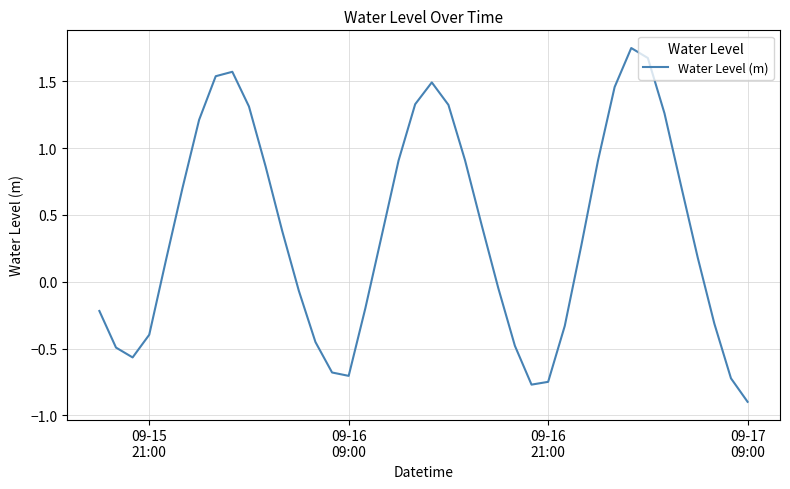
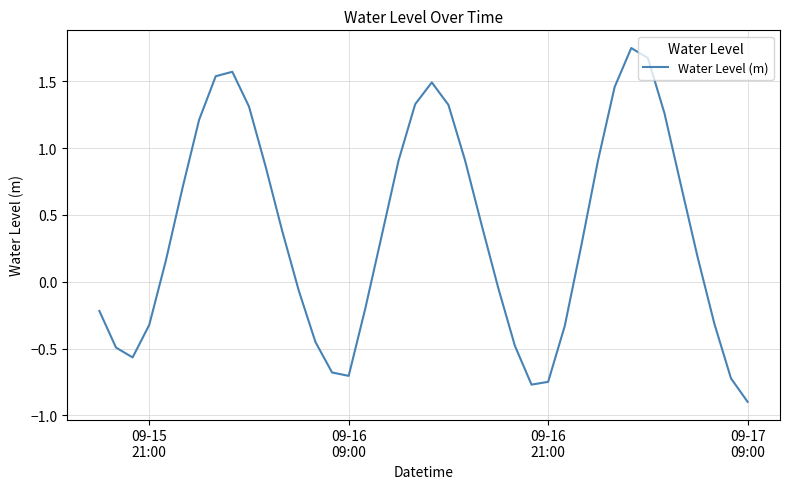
  {
-   "09-15 21:00": -0.40,
+   "09-15 21:00": -0.32,
    "09-16 09:00": -0.70,
    "09-16 21:00": -0.75,
    "09-17 09:00": -0.90
  }
